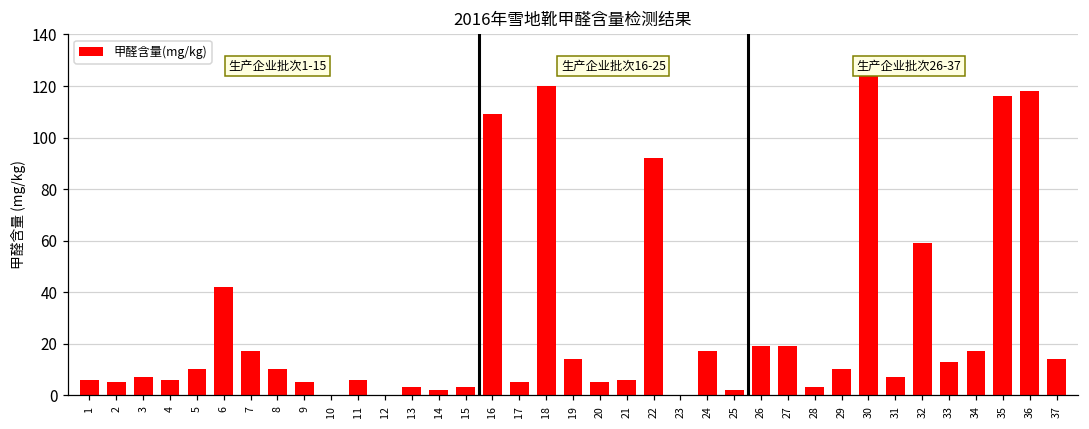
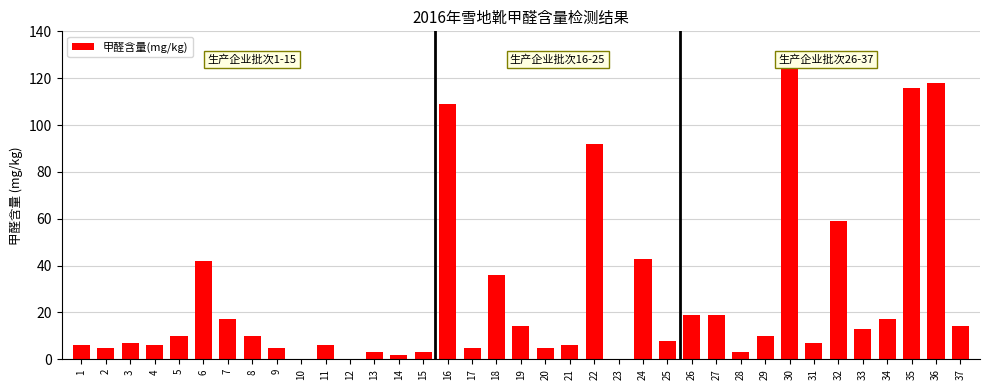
  {
    "1": 6,
    "2": 5,
    "3": 7,
    "4": 6,
    "5": 10,
    "6": 42,
    "7": 17,
    "8": 10,
    "9": 5,
    "10": 0,
    "11": 6,
    "12": 0,
    "13": 3,
    "14": 2,
    "15": 3,
    "16": 109,
    "17": 5,
-   "18": 120,
+   "18": 36,
    "19": 14,
    "20": 5,
    "21": 6,
    "22": 92,
    "23": 0,
-   "24": 17,
-   "25": 2,
+   "24": 43,
+   "25": 8,
    "26": 19,
    "27": 19,
    "28": 3,
    "29": 10,
    "31": 7,
    "32": 59,
    "33": 13,
    "34": 17,
    "35": 116,
    "36": 118,
    "37": 14
  }
